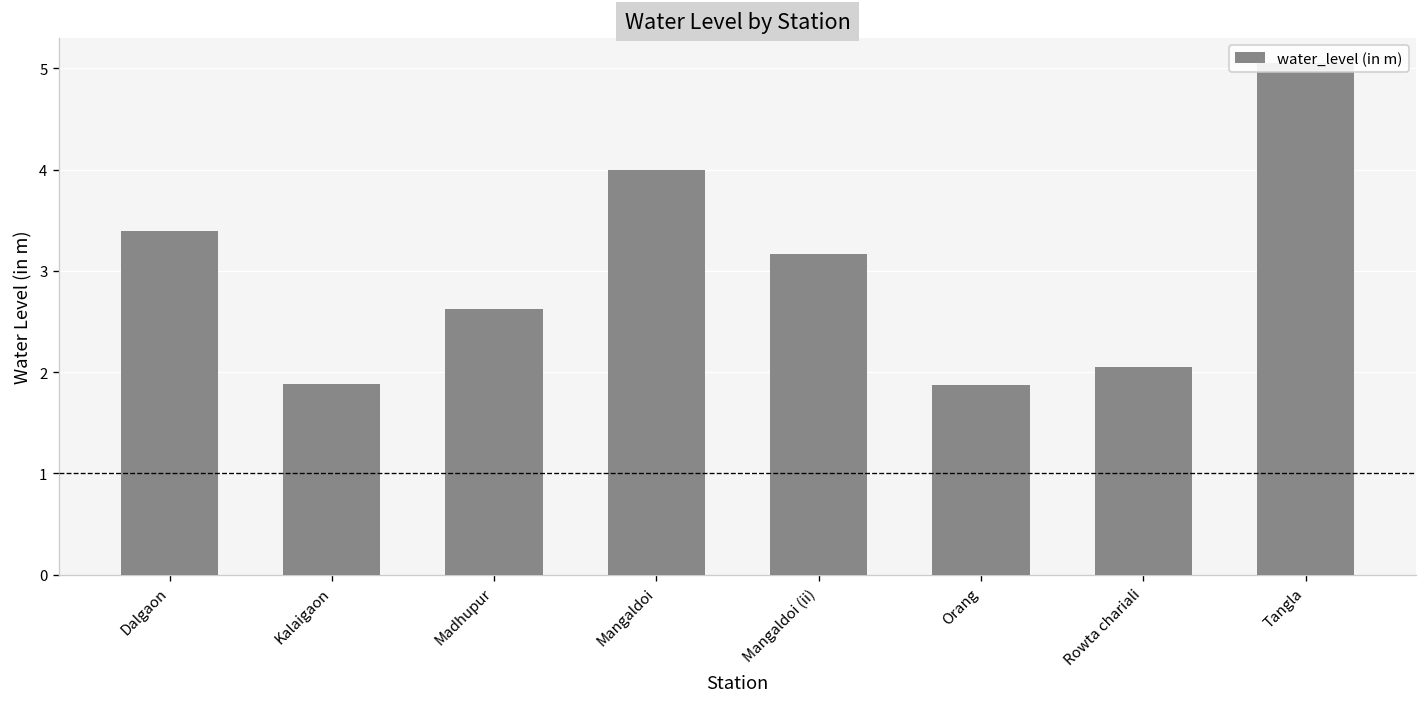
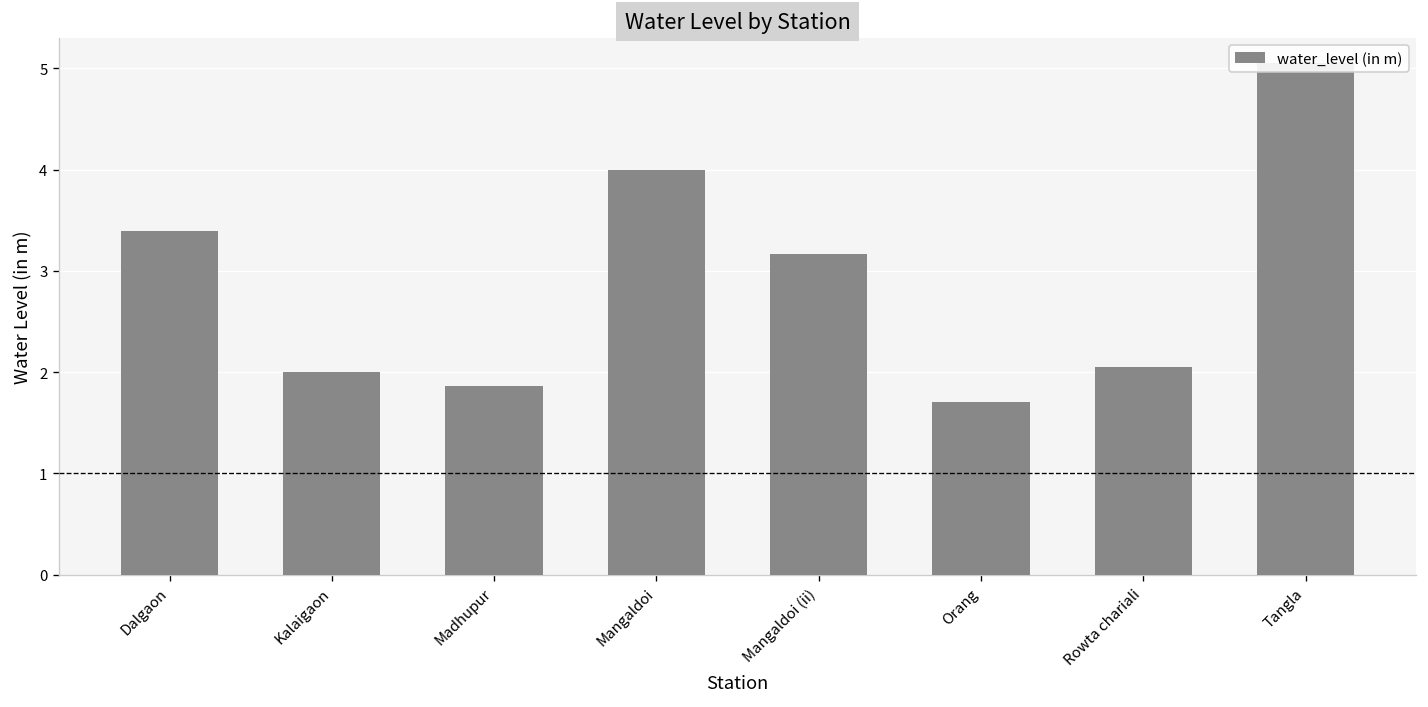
  {
    "Dalgaon": 3.4,
-   "Kalaigaon": 1.9,
-   "Madhupur": 2.6,
+   "Kalaigaon": 2.0,
+   "Madhupur": 1.9,
    "Mangaldoi": 4.0,
    "Mangaldoi (ii)": 3.2,
-   "Orang": 1.9,
+   "Orang": 1.7,
    "Rowta chariali": 2.1
  }
